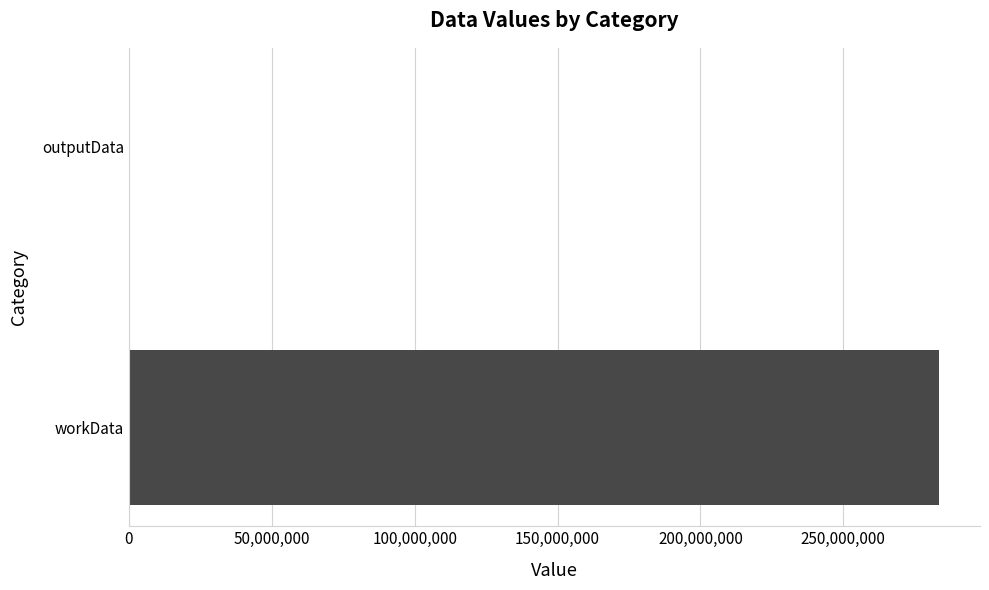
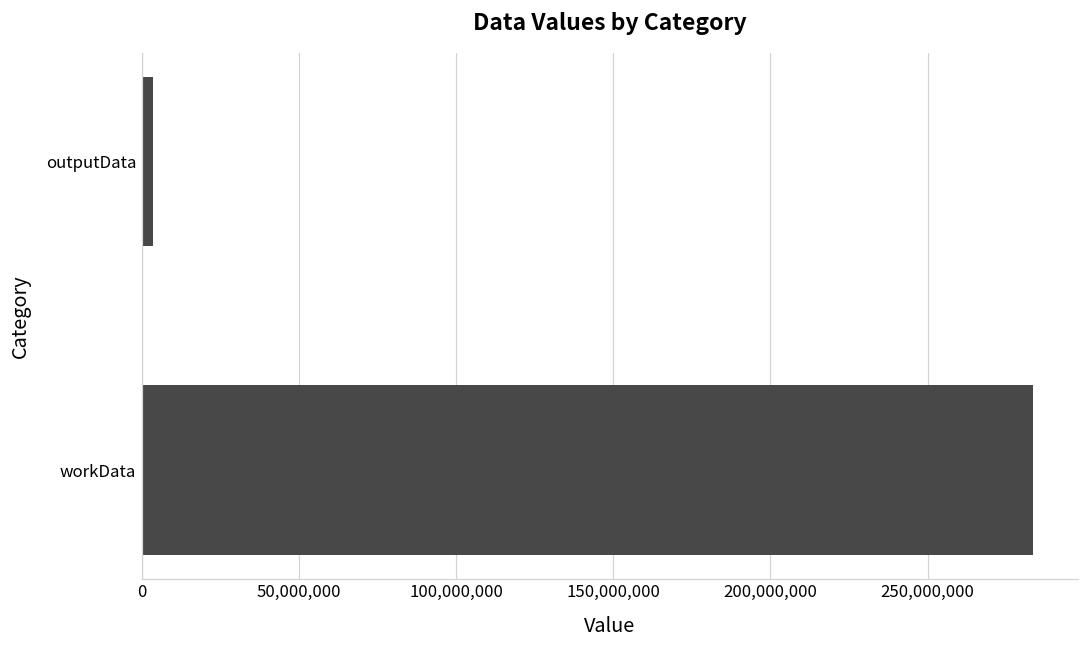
  {
-   "outputData": "0",
+   "outputData": "4,000,000",
    "workData": "284,000,000"
  }
